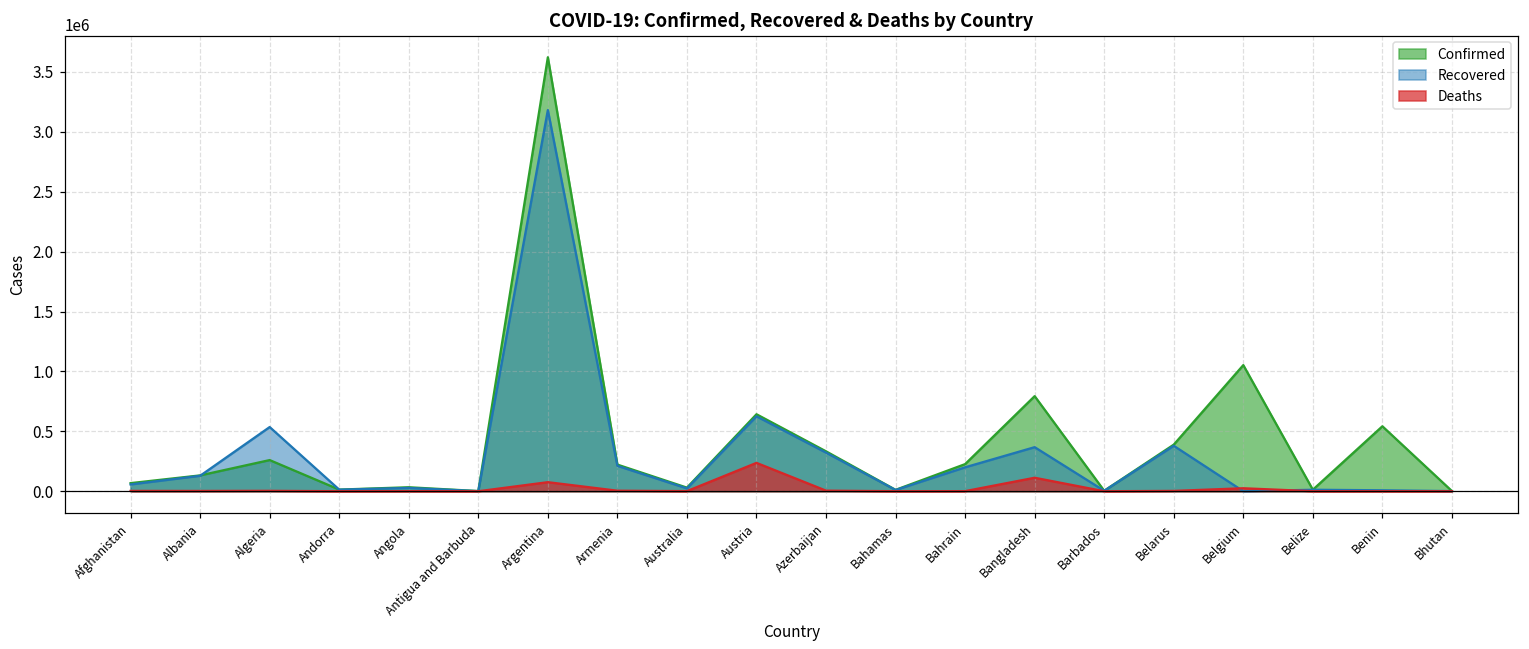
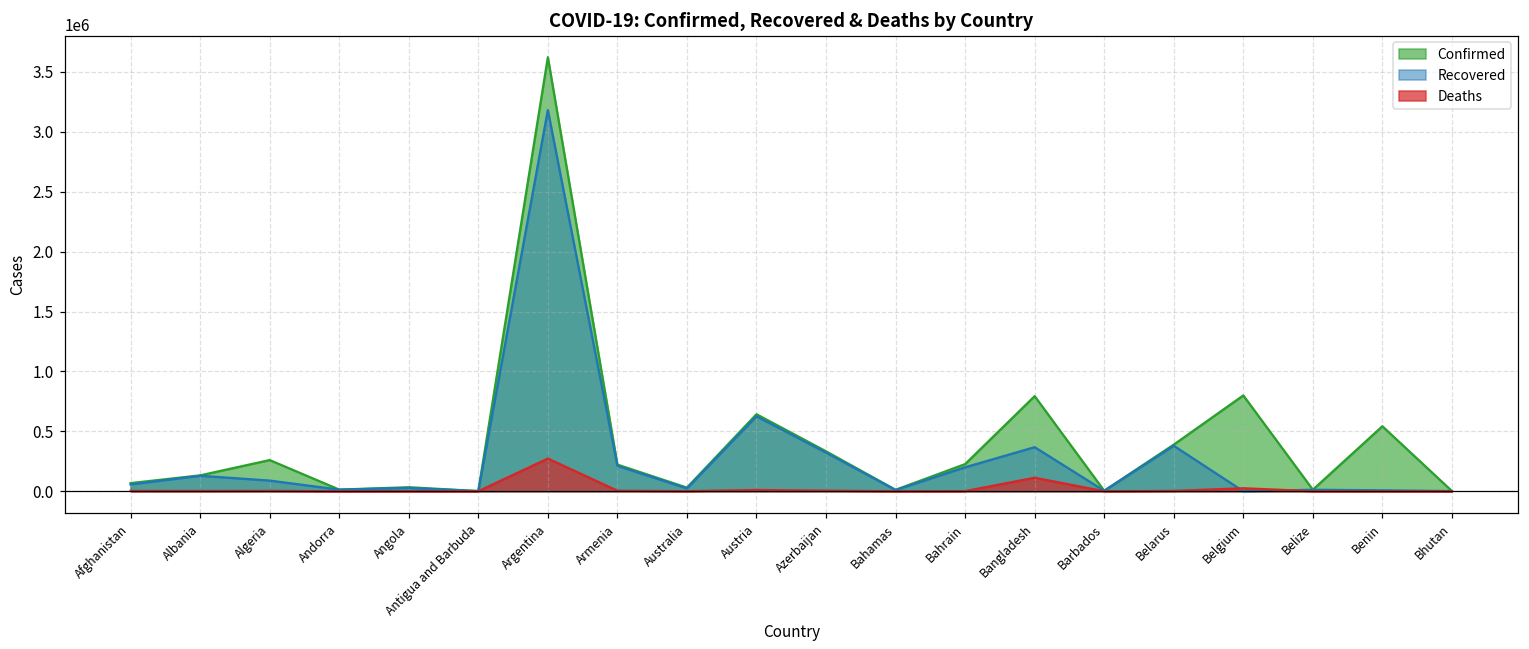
  {
    "Confirmed": {
      "Algeria": 260000,
      "Argentina": 3620000,
      "Bahrain": 230000,
      "Bangladesh": 790000,
-     "Belgium": 1050000,
+     "Belgium": 800000,
      "Benin": 540000
    },
    "Recovered": {
-     "Algeria": 540000,
+     "Algeria": 90000,
      "Argentina": 3180000,
      "Bahrain": 200000,
      "Bangladesh": 370000,
      "Belgium": 0
    },
    "Deaths": {
      "Afghanistan": 0,
      "Albania": 0,
      "Algeria": 0,
      "Angola": 0,
-     "Argentina": 80000,
+     "Argentina": 270000,
      "Armenia": 0,
-     "Austria": 240000,
+     "Austria": 10000,
      "Azerbaijan": 0,
      "Bahrain": 0,
      "Bangladesh": 110000,
      "Belarus": 0,
      "Belgium": 20000
    }
  }
